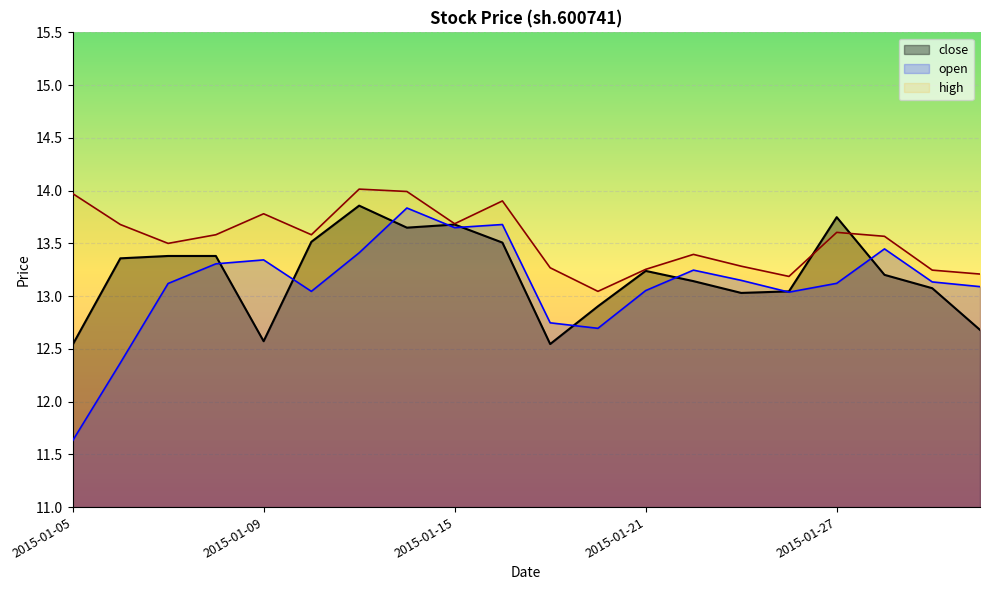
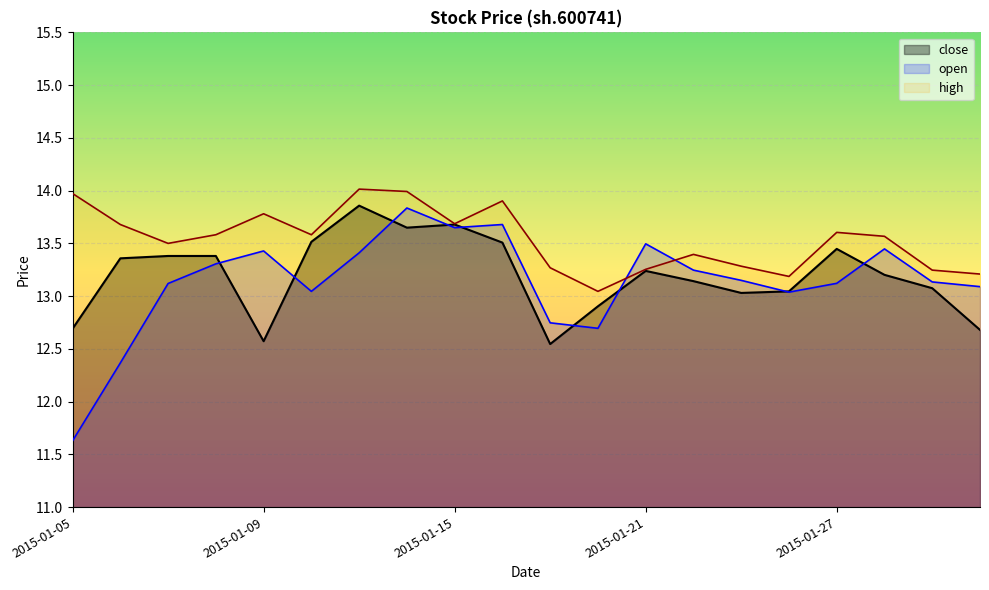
  {
    "close": {
-     "2015-01-05": 12.54,
+     "2015-01-05": 12.69,
      "2015-01-09": 12.57,
-     "2015-01-27": 13.75
+     "2015-01-27": 13.45
    },
    "open": {
      "2015-01-05": 11.63,
-     "2015-01-09": 13.34,
+     "2015-01-09": 13.43,
      "2015-01-15": 13.65,
-     "2015-01-21": 13.05,
+     "2015-01-21": 13.50,
      "2015-01-27": 13.12
    },
    "high": {
      "2015-01-05": 13.97,
      "2015-01-09": 13.78,
      "2015-01-27": 13.60
    }
  }
